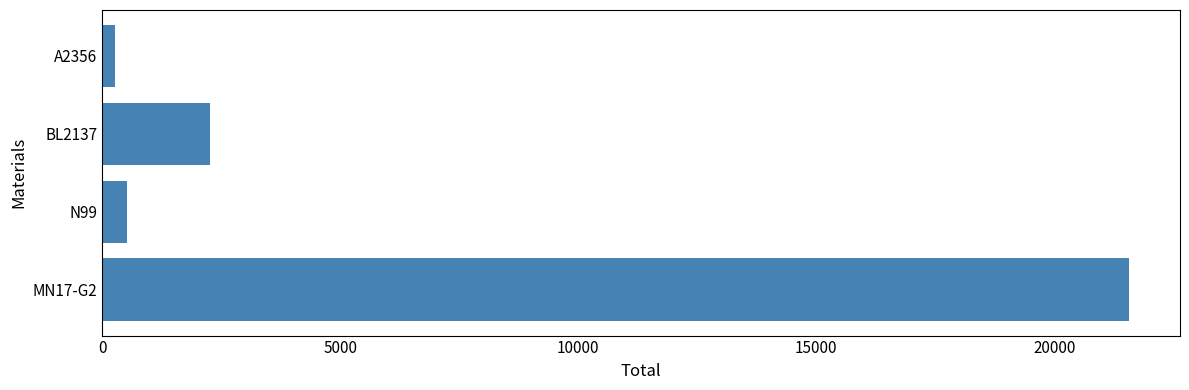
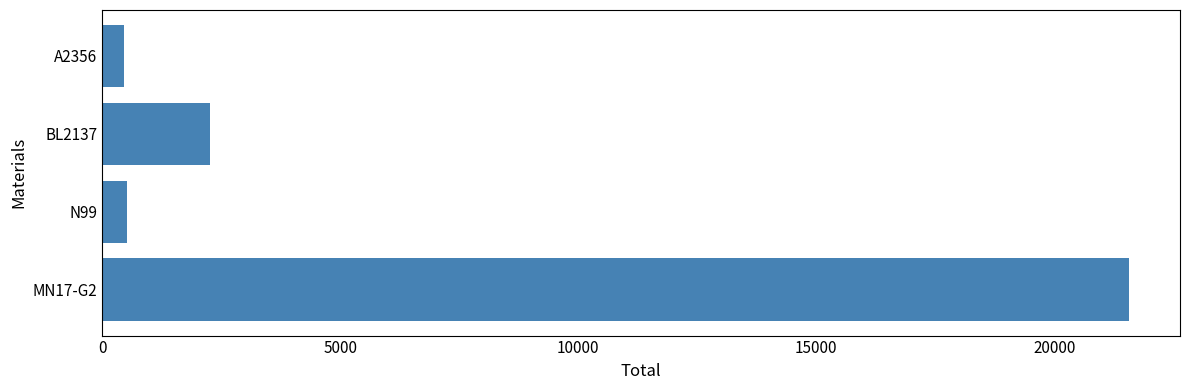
  {
-   "A2356": 300,
+   "A2356": 500,
    "BL2137": 2300,
    "N99": 500,
    "MN17-G2": 21600
  }
